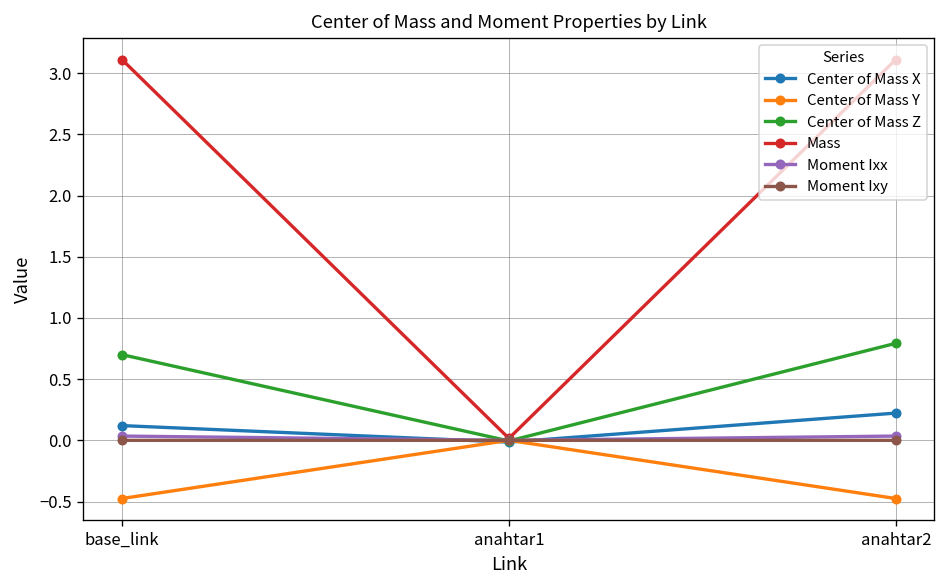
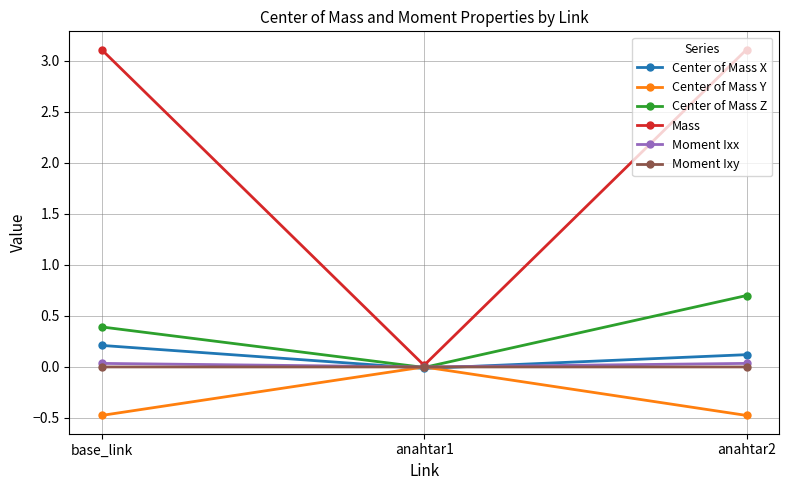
  {
    "Center of Mass X": {
-     "base_link": 0.12,
-     "anahtar2": 0.22
+     "base_link": 0.21,
+     "anahtar2": 0.12
    },
    "Center of Mass Y": {
      "base_link": -0.48,
      "anahtar2": -0.48
    },
    "Center of Mass Z": {
-     "base_link": 0.70,
-     "anahtar2": 0.79
+     "base_link": 0.39,
+     "anahtar2": 0.70
    },
    "Mass": {
      "base_link": 3.11
    },
    "Moment Ixx": {
      "base_link": 0.03,
      "anahtar2": 0.03
    },
    "Moment Ixy": {
      "base_link": 0.00,
      "anahtar2": 0.00
    }
  }
